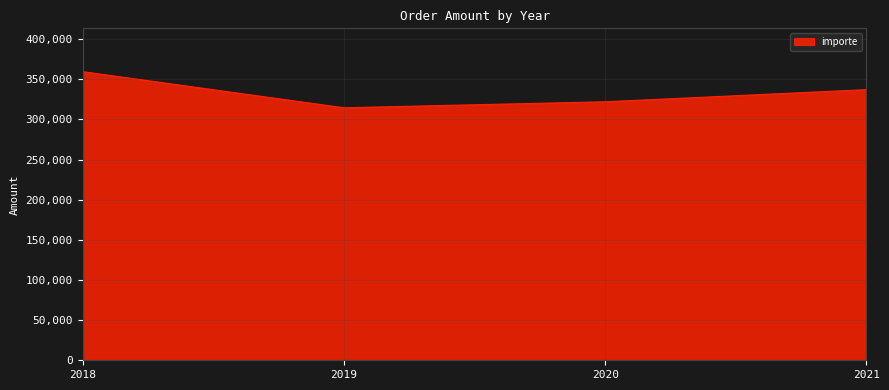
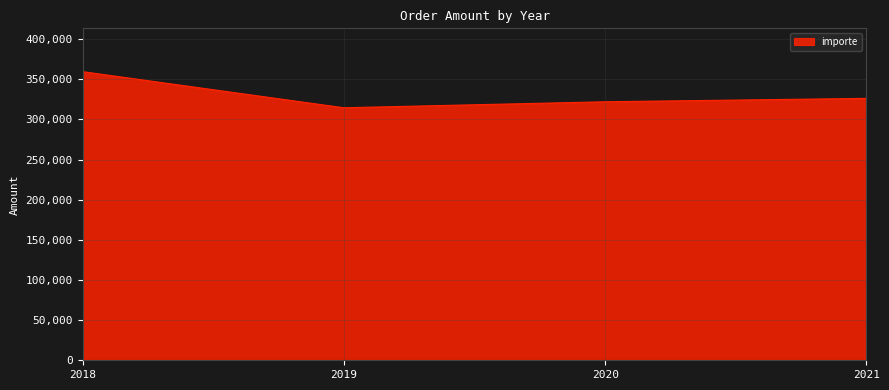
  {
    "2018": "360,000",
    "2019": "310,000",
    "2020": "320,000",
-   "2021": "340,000"
+   "2021": "330,000"
  }
